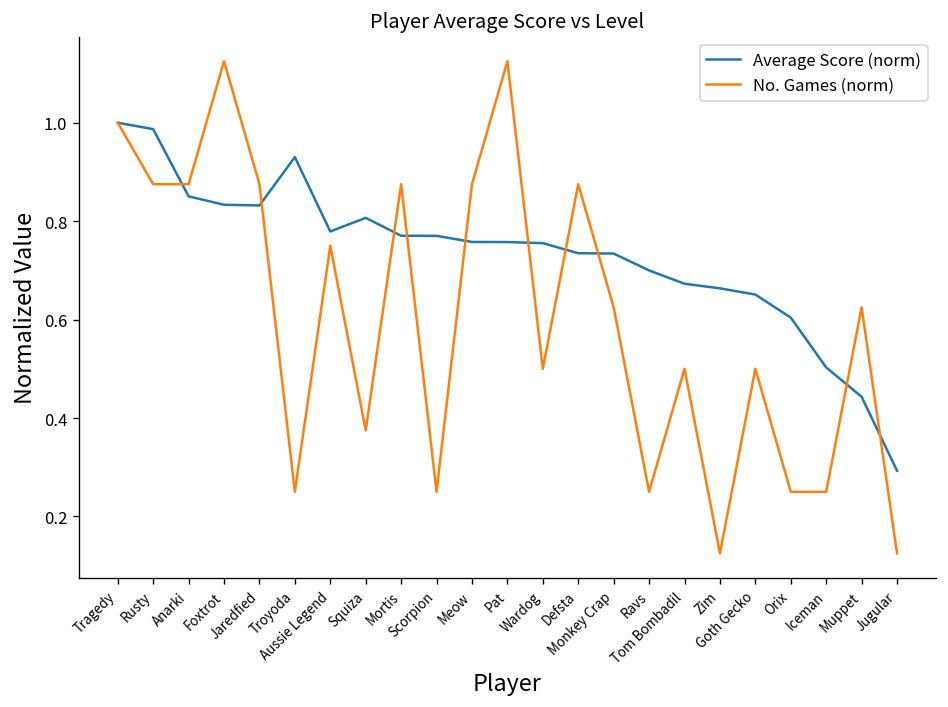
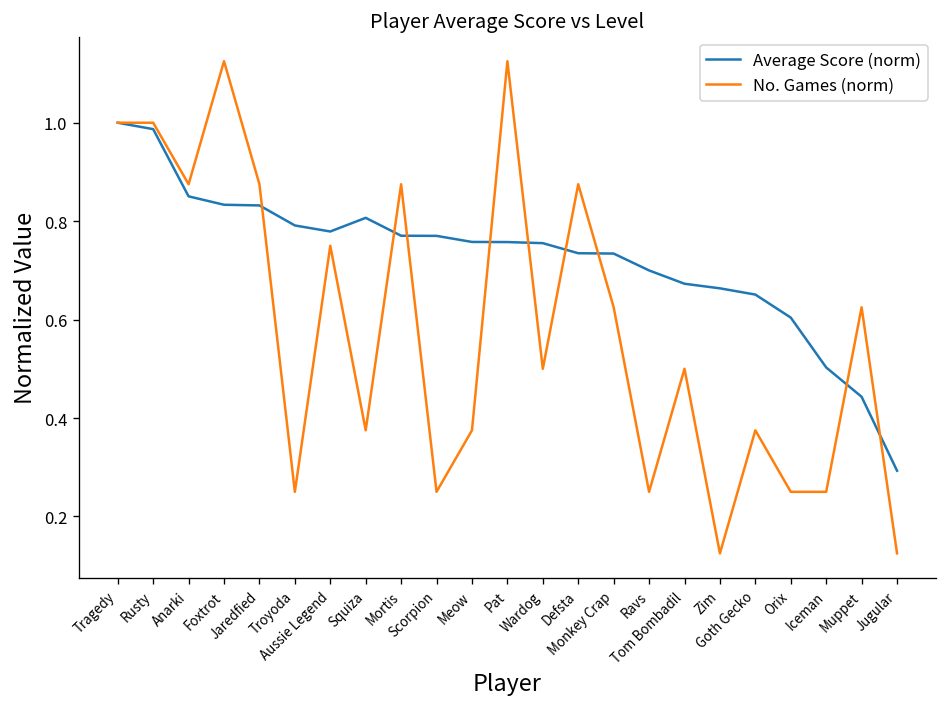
  {
    "Average Score (norm)": {
      "Rusty": 0.99,
      "Anarki": 0.85,
      "Foxtrot": 0.83,
      "Jaredfied": 0.83,
-     "Troyoda": 0.93,
+     "Troyoda": 0.79,
      "Aussie Legend": 0.78,
      "Squiza": 0.81,
      "Mortis": 0.77,
      "Scorpion": 0.77,
      "Meow": 0.76,
      "Pat": 0.76,
      "Wardog": 0.76,
      "Defsta": 0.73,
      "Monkey Crap": 0.73,
      "Ravs": 0.70,
      "Tom Bombadil": 0.67,
      "Zim": 0.66,
      "Goth Gecko": 0.65,
      "Orix": 0.60,
      "Iceman": 0.50,
      "Muppet": 0.44,
      "Jugular": 0.29
    },
    "No. Games (norm)": {
-     "Rusty": 0.88,
+     "Rusty": 1.00,
      "Anarki": 0.88,
      "Foxtrot": 1.13,
      "Jaredfied": 0.88,
      "Troyoda": 0.25,
      "Aussie Legend": 0.75,
      "Squiza": 0.38,
      "Mortis": 0.88,
      "Scorpion": 0.25,
-     "Meow": 0.88,
+     "Meow": 0.38,
      "Pat": 1.13,
      "Wardog": 0.50,
      "Defsta": 0.88,
      "Monkey Crap": 0.63,
      "Ravs": 0.25,
      "Tom Bombadil": 0.50,
      "Zim": 0.13,
-     "Goth Gecko": 0.50,
+     "Goth Gecko": 0.38,
      "Orix": 0.25,
      "Iceman": 0.25,
      "Muppet": 0.63,
      "Jugular": 0.13
    }
  }
